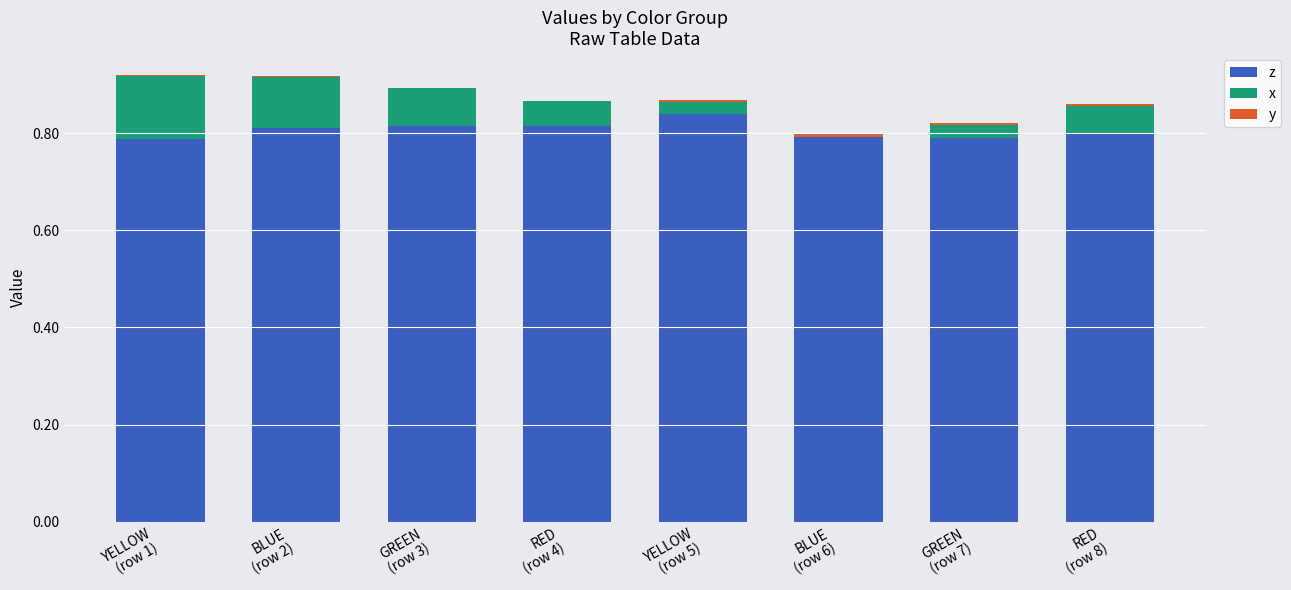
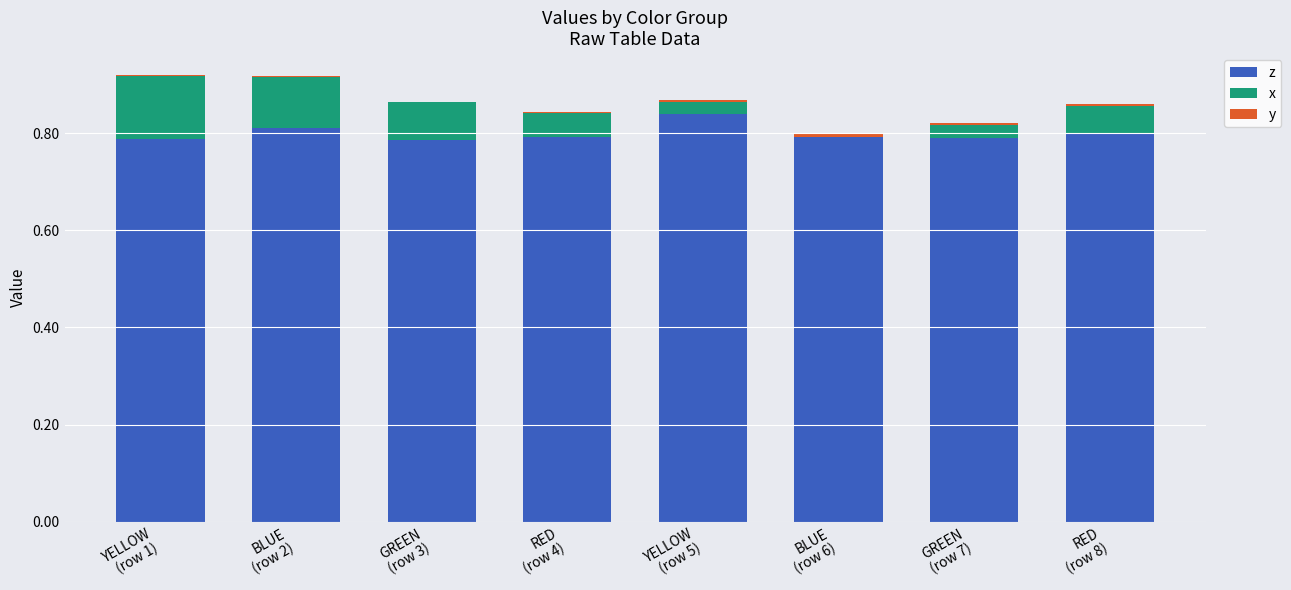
  {
    "z": {
      "YELLOW (row 1)": 0.79,
      "BLUE (row 2)": 0.81,
-     "GREEN (row 3)": 0.81,
-     "RED (row 4)": 0.82,
+     "GREEN (row 3)": 0.79,
+     "RED (row 4)": 0.79,
      "YELLOW (row 5)": 0.84,
      "BLUE (row 6)": 0.79,
      "GREEN (row 7)": 0.79,
      "RED (row 8)": 0.80
    },
    "x": {
      "YELLOW (row 1)": 0.13,
      "BLUE (row 2)": 0.11,
      "GREEN (row 3)": 0.08,
      "RED (row 4)": 0.05,
      "YELLOW (row 5)": 0.02,
      "GREEN (row 7)": 0.03,
      "RED (row 8)": 0.06
    },
    "y": {
      "BLUE (row 6)": 0.01,
      "GREEN (row 7)": 0.01
    }
  }
